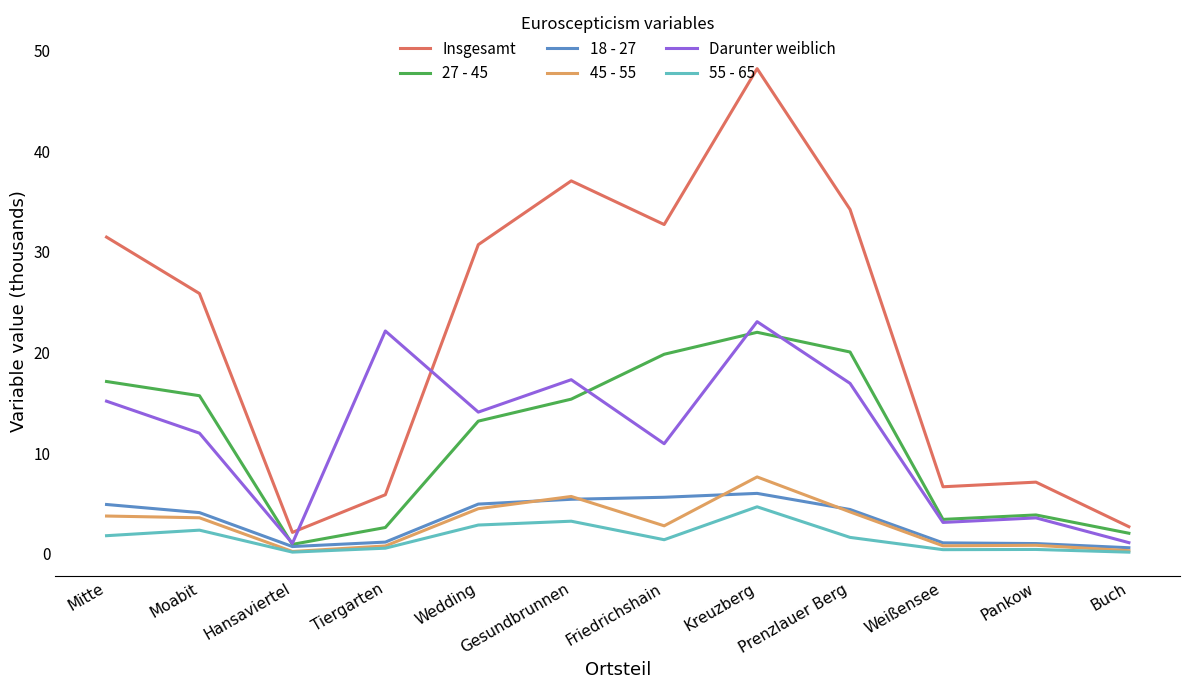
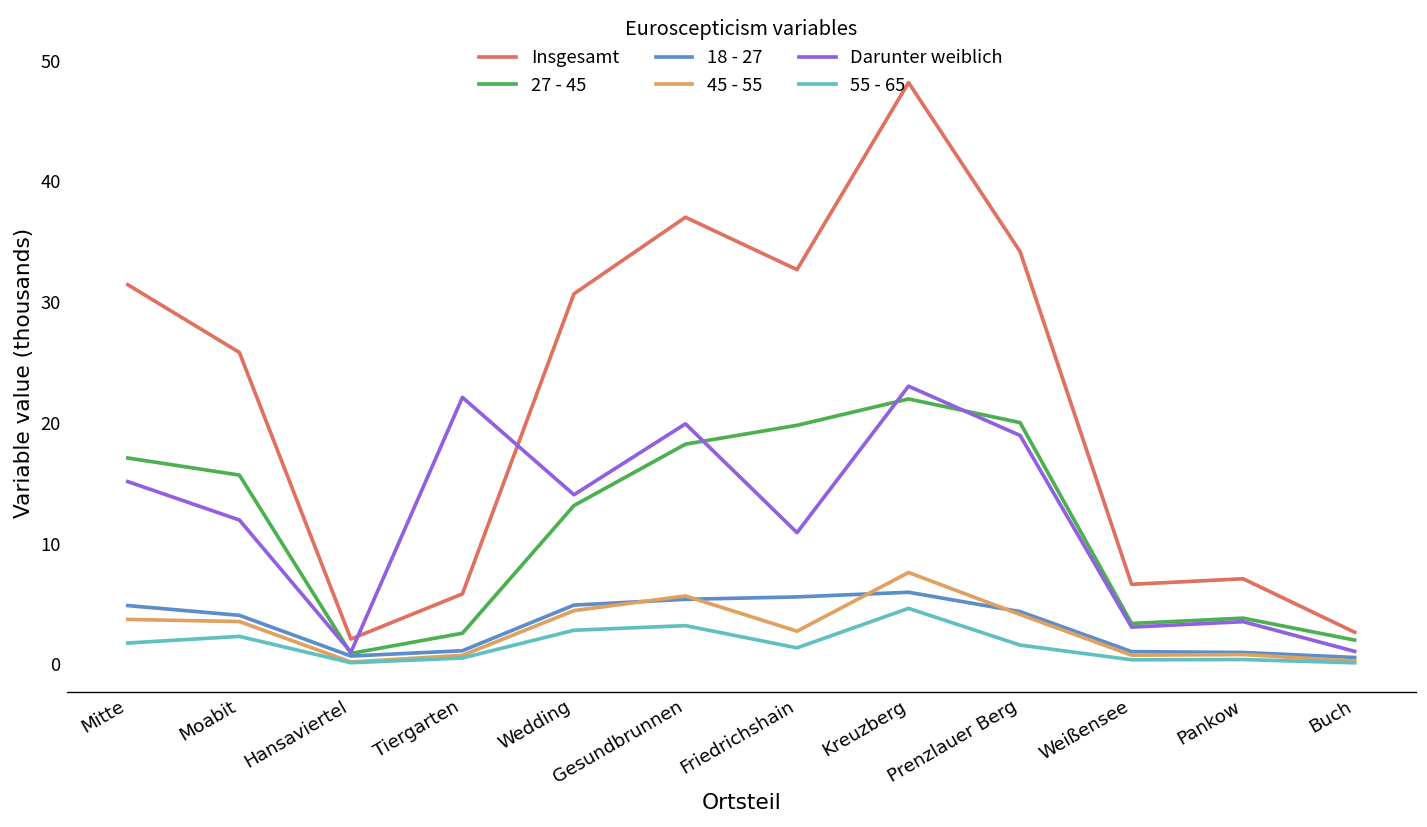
  {
    "27 - 45": {
      "Mitte": 17.1,
      "Moabit": 15.7,
      "Tiergarten": 2.6,
      "Wedding": 13.1,
-     "Gesundbrunnen": 15.3,
+     "Gesundbrunnen": 18.2,
      "Friedrichshain": 19.8,
      "Kreuzberg": 22.0,
      "Prenzlauer Berg": 20.0,
      "Weißensee": 3.4,
      "Pankow": 3.8,
      "Buch": 2.0
    },
    "Darunter weiblich": {
      "Mitte": 15.1,
      "Moabit": 11.9,
      "Tiergarten": 22.1,
      "Wedding": 14.0,
-     "Gesundbrunnen": 17.3,
+     "Gesundbrunnen": 19.9,
      "Friedrichshain": 10.9,
      "Kreuzberg": 23.0,
-     "Prenzlauer Berg": 16.9,
+     "Prenzlauer Berg": 18.9,
      "Weißensee": 3.1,
      "Pankow": 3.5,
      "Buch": 1.1
    }
  }
